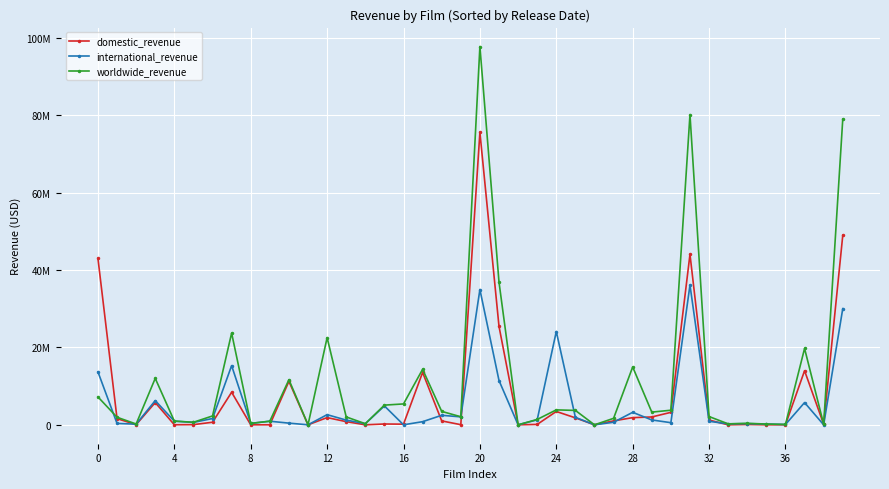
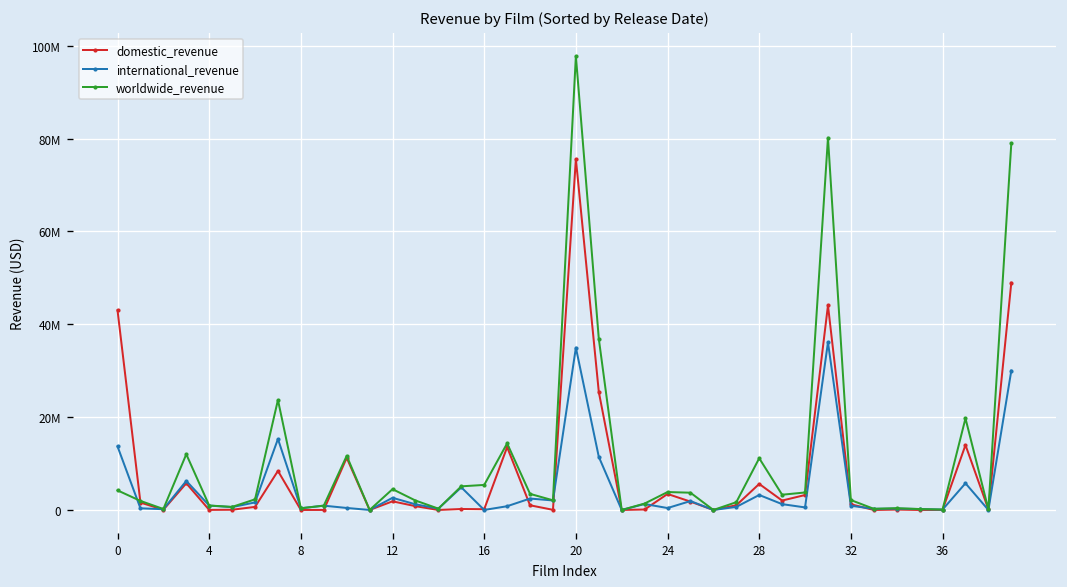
  {
    "domestic_revenue": {
      "0": 43000000,
      "4": 0,
      "12": 2000000,
      "20": 76000000,
-     "28": 2000000
+     "28": 6000000
    },
    "international_revenue": {
      "0": 14000000,
      "12": 3000000,
      "20": 35000000,
-     "24": 24000000,
+     "24": 0,
      "28": 3000000
    },
    "worldwide_revenue": {
-     "0": 7000000,
-     "12": 23000000,
+     "0": 4000000,
+     "12": 4000000,
      "16": 5000000,
      "20": 98000000,
-     "28": 15000000,
+     "28": 11000000,
      "32": 2000000
    }
  }
